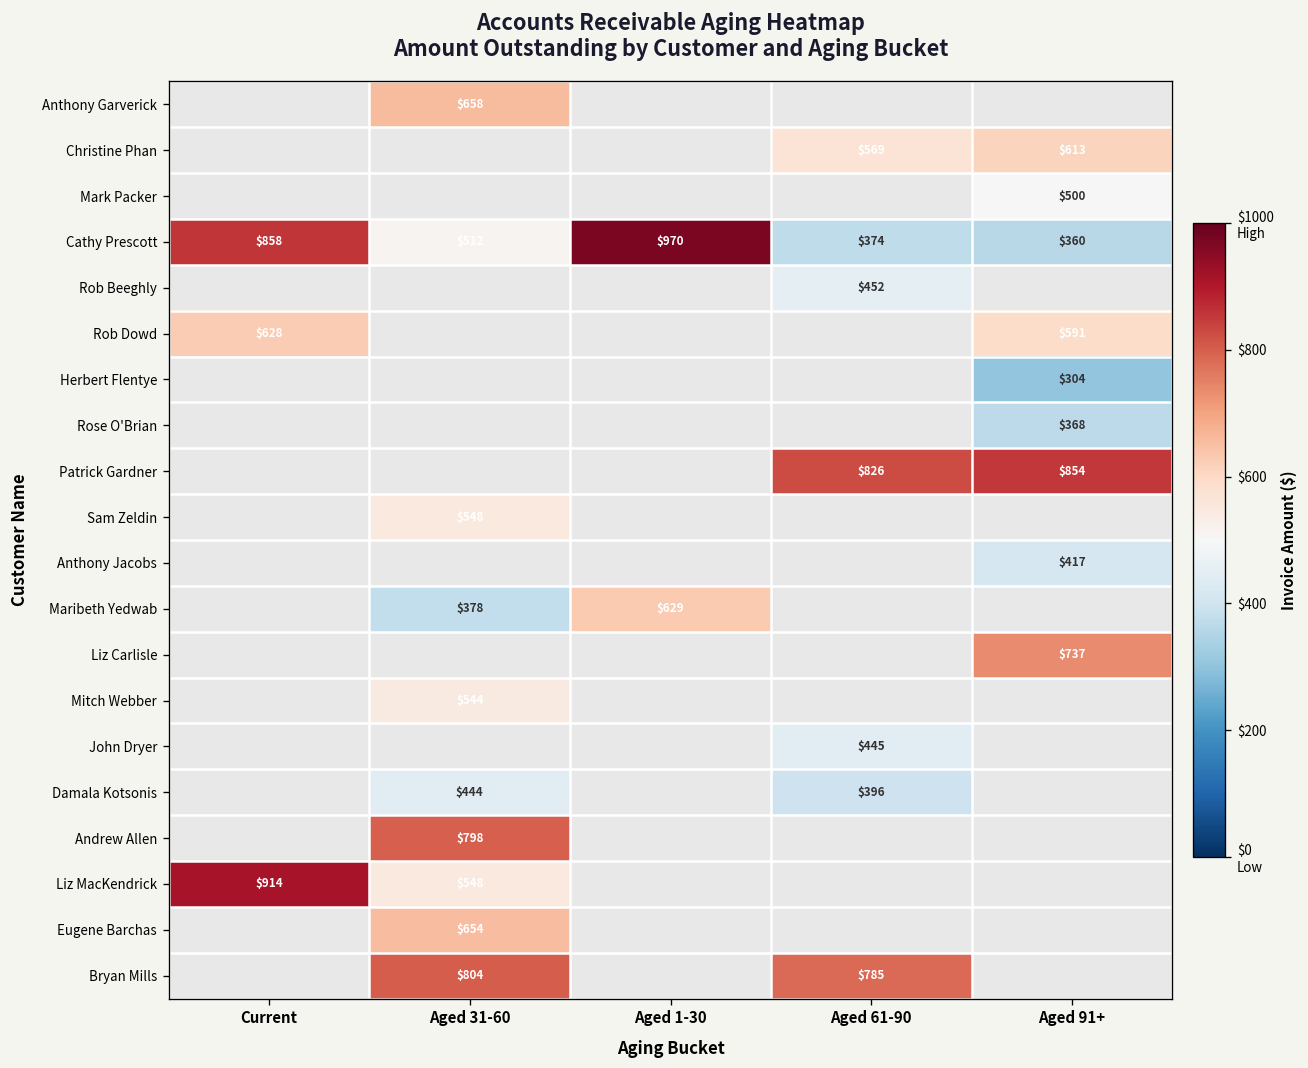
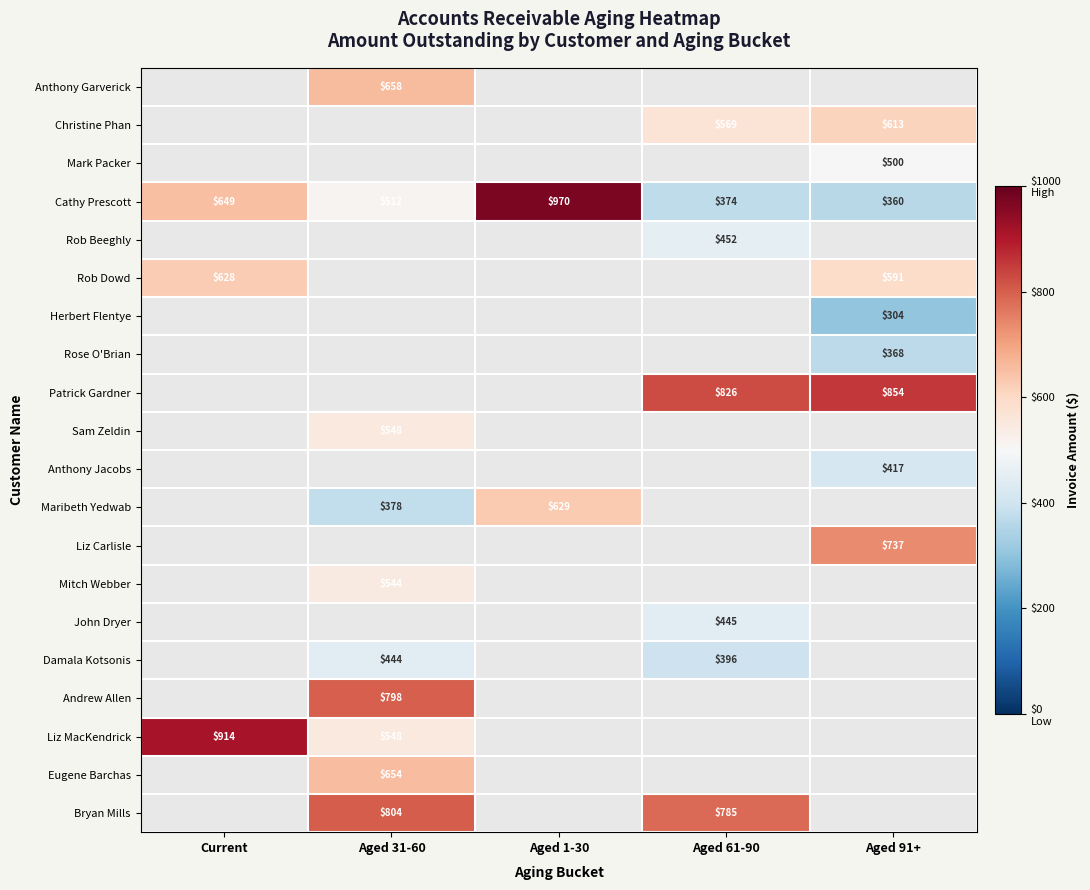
  {
    "Anthony Garverick": {
      "Aged 31-60": "$658"
    },
    "Christine Phan": {
      "Aged 91+": "$613"
    },
    "Mark Packer": {
      "Aged 91+": "$500"
    },
    "Cathy Prescott": {
-     "Current": "$858",
+     "Current": "$649",
      "Aged 1-30": "$970",
      "Aged 61-90": "$374",
      "Aged 91+": "$360"
    },
    "Rob Beeghly": {
      "Aged 61-90": "$452"
    },
    "Rob Dowd": {
      "Current": "$628",
      "Aged 91+": "$591"
    },
    "Herbert Flentye": {
      "Aged 91+": "$304"
    },
    "Rose O'Brian": {
      "Aged 91+": "$368"
    },
    "Patrick Gardner": {
      "Aged 61-90": "$826",
      "Aged 91+": "$854"
    },
    "Anthony Jacobs": {
      "Aged 91+": "$417"
    },
    "Maribeth Yedwab": {
      "Aged 31-60": "$378",
      "Aged 1-30": "$629"
    },
    "Liz Carlisle": {
      "Aged 91+": "$737"
    },
    "John Dryer": {
      "Aged 61-90": "$445"
    },
    "Damala Kotsonis": {
      "Aged 31-60": "$444",
      "Aged 61-90": "$396"
    },
    "Andrew Allen": {
      "Aged 31-60": "$798"
    },
    "Liz MacKendrick": {
      "Current": "$914"
    },
    "Eugene Barchas": {
      "Aged 31-60": "$654"
    },
    "Bryan Mills": {
      "Aged 31-60": "$804",
      "Aged 61-90": "$785"
    }
  }
